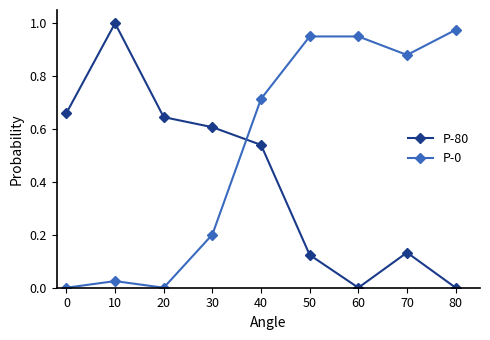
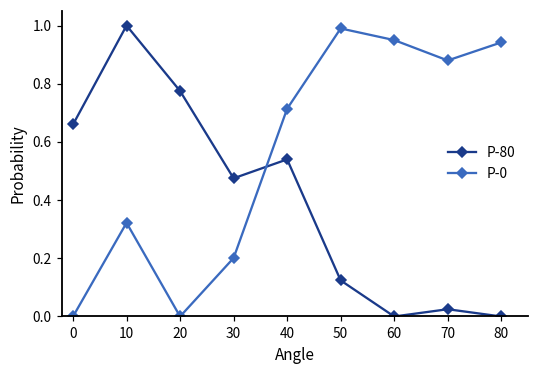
  {
    "P-80": {
      "0": 0.66,
      "10": 1.00,
-     "20": 0.65,
-     "30": 0.61,
+     "20": 0.78,
+     "30": 0.48,
      "40": 0.54,
      "50": 0.12,
      "60": 0.00,
-     "70": 0.13,
+     "70": 0.03,
      "80": 0.00
    },
    "P-0": {
      "0": 0.00,
-     "10": 0.03,
+     "10": 0.32,
      "20": 0.00,
      "30": 0.20,
      "40": 0.71,
-     "50": 0.95,
+     "50": 0.99,
      "60": 0.95,
      "70": 0.88,
-     "80": 0.98
+     "80": 0.94
    }
  }
